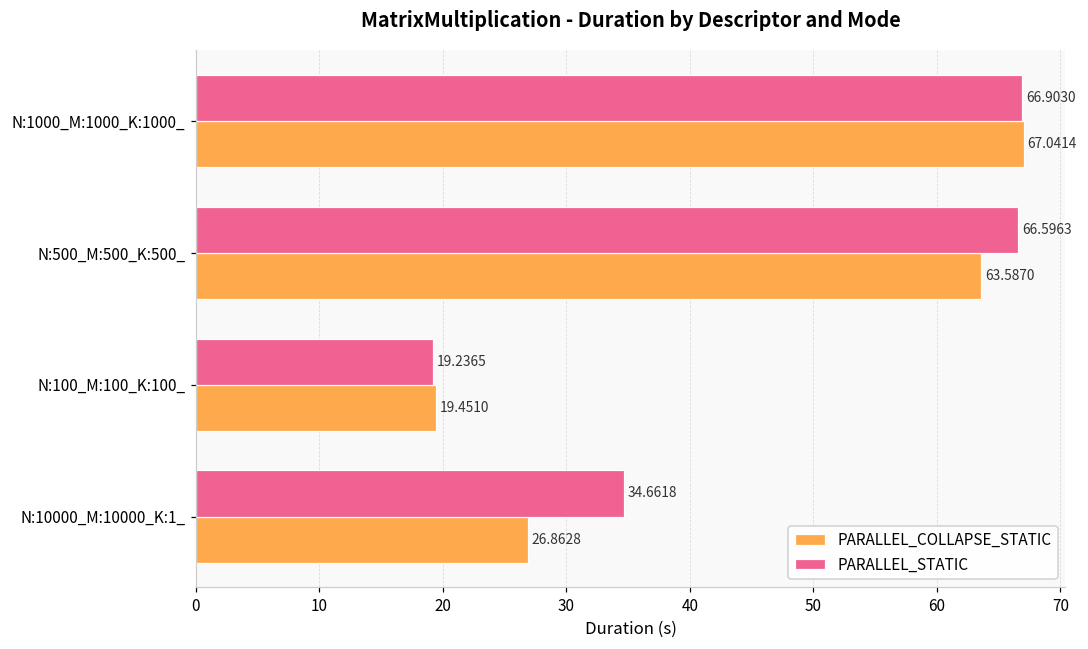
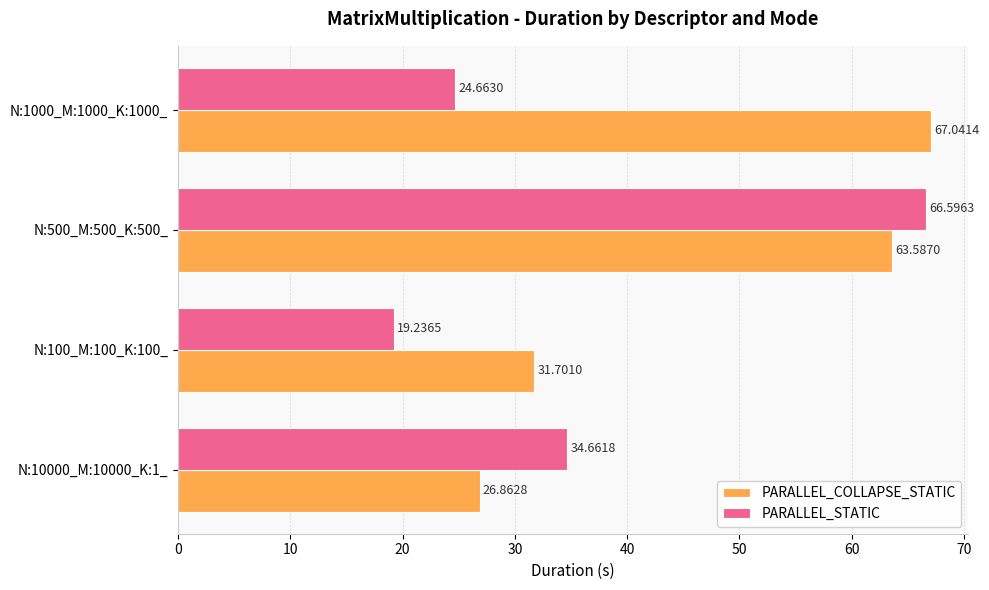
  {
    "PARALLEL_COLLAPSE_STATIC": {
      "N:1000_M:1000_K:1000_": 67.0414,
      "N:500_M:500_K:500_": 63.5870,
-     "N:100_M:100_K:100_": 19.4510,
+     "N:100_M:100_K:100_": 31.7010,
      "N:10000_M:10000_K:1_": 26.8628
    },
    "PARALLEL_STATIC": {
-     "N:1000_M:1000_K:1000_": 66.9030,
+     "N:1000_M:1000_K:1000_": 24.6630,
      "N:500_M:500_K:500_": 66.5963,
      "N:100_M:100_K:100_": 19.2365,
      "N:10000_M:10000_K:1_": 34.6618
    }
  }
